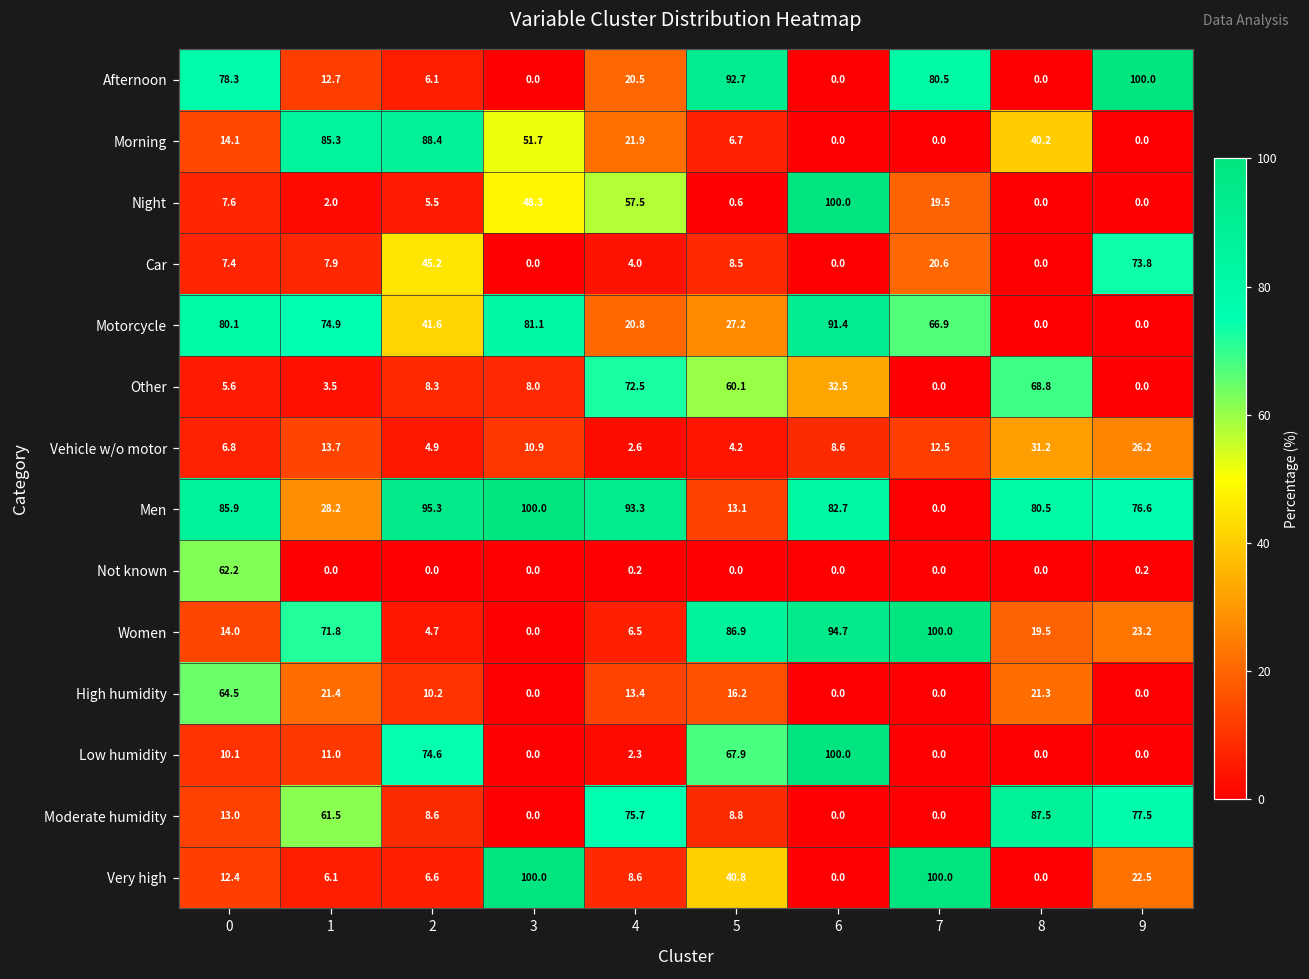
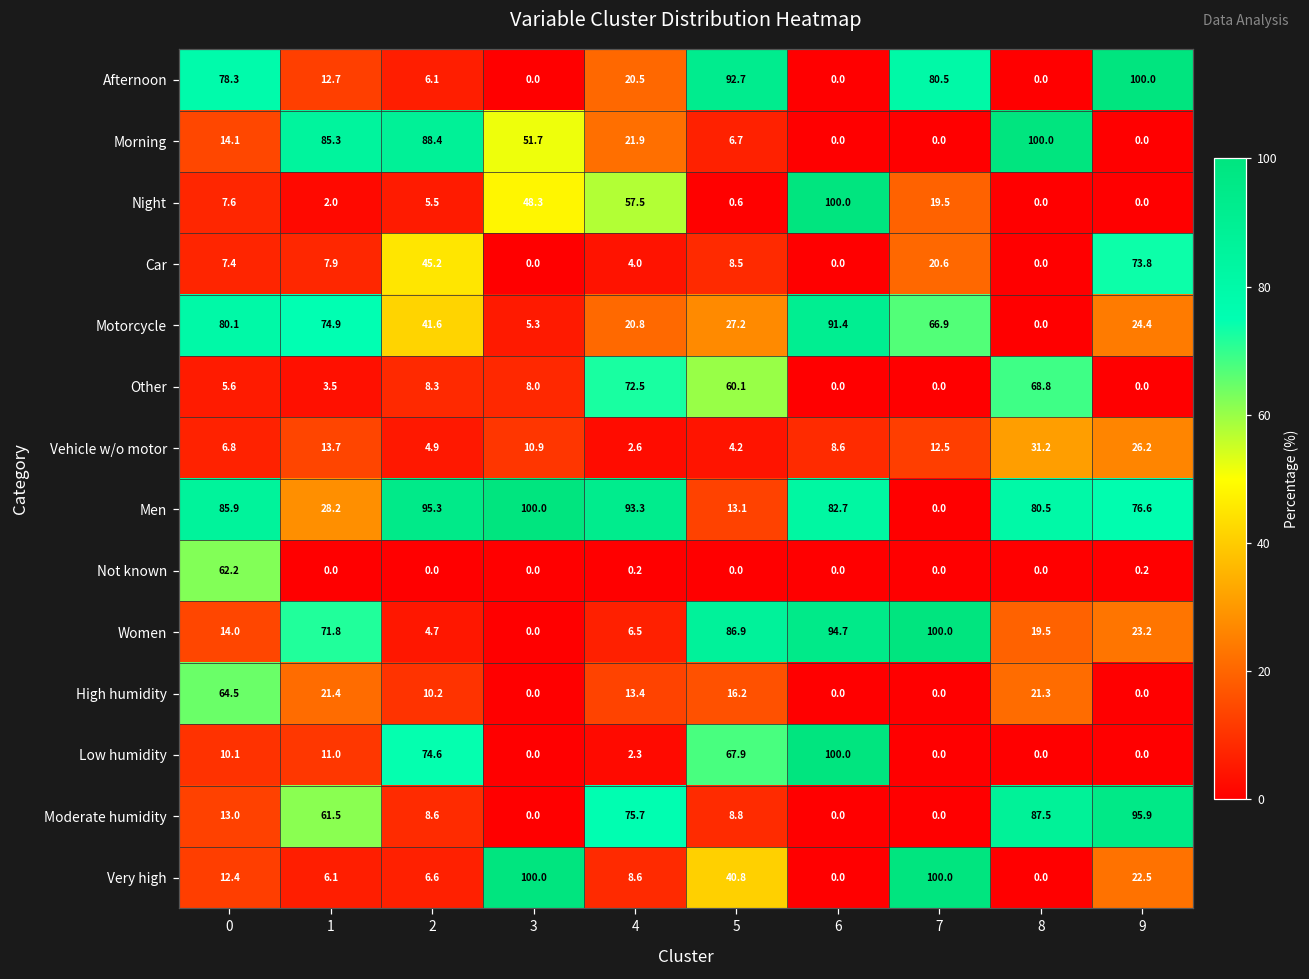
  {
    "Afternoon": {
      "0": 78.3,
      "1": 12.7,
      "2": 6.1,
      "3": 0.0,
      "4": 20.5,
      "5": 92.7,
      "6": 0.0,
      "7": 80.5,
      "8": 0.0,
      "9": 100.0
    },
    "Morning": {
      "0": 14.1,
      "1": 85.3,
      "2": 88.4,
      "3": 51.7,
      "4": 21.9,
      "5": 6.7,
      "6": 0.0,
      "7": 0.0,
-     "8": 40.2,
+     "8": 100.0,
      "9": 0.0
    },
    "Night": {
      "0": 7.6,
      "1": 2.0,
      "2": 5.5,
      "3": 48.3,
      "4": 57.5,
      "5": 0.6,
      "6": 100.0,
      "7": 19.5,
      "8": 0.0,
      "9": 0.0
    },
    "Car": {
      "0": 7.4,
      "1": 7.9,
      "2": 45.2,
      "3": 0.0,
      "4": 4.0,
      "5": 8.5,
      "6": 0.0,
      "7": 20.6,
      "8": 0.0,
      "9": 73.8
    },
    "Motorcycle": {
      "0": 80.1,
      "1": 74.9,
      "2": 41.6,
-     "3": 81.1,
+     "3": 5.3,
      "4": 20.8,
      "5": 27.2,
      "6": 91.4,
      "7": 66.9,
      "8": 0.0,
-     "9": 0.0
+     "9": 24.4
    },
    "Other": {
      "0": 5.6,
      "1": 3.5,
      "2": 8.3,
      "3": 8.0,
      "4": 72.5,
      "5": 60.1,
-     "6": 32.5,
+     "6": 0.0,
      "7": 0.0,
      "8": 68.8,
      "9": 0.0
    },
    "Vehicle w/o motor": {
      "0": 6.8,
      "1": 13.7,
      "2": 4.9,
      "3": 10.9,
      "4": 2.6,
      "5": 4.2,
      "6": 8.6,
      "7": 12.5,
      "8": 31.2,
      "9": 26.2
    },
    "Men": {
      "0": 85.9,
      "1": 28.2,
      "2": 95.3,
      "3": 100.0,
      "4": 93.3,
      "5": 13.1,
      "6": 82.7,
      "7": 0.0,
      "8": 80.5,
      "9": 76.6
    },
    "Not known": {
      "0": 62.2,
      "1": 0.0,
      "2": 0.0,
      "3": 0.0,
      "4": 0.2,
      "5": 0.0,
      "6": 0.0,
      "7": 0.0,
      "8": 0.0,
      "9": 0.2
    },
    "Women": {
      "0": 14.0,
      "1": 71.8,
      "2": 4.7,
      "3": 0.0,
      "4": 6.5,
      "5": 86.9,
      "6": 94.7,
      "7": 100.0,
      "8": 19.5,
      "9": 23.2
    },
    "High humidity": {
      "0": 64.5,
      "1": 21.4,
      "2": 10.2,
      "3": 0.0,
      "4": 13.4,
      "5": 16.2,
      "6": 0.0,
      "7": 0.0,
      "8": 21.3,
      "9": 0.0
    },
    "Low humidity": {
      "0": 10.1,
      "1": 11.0,
      "2": 74.6,
      "3": 0.0,
      "4": 2.3,
      "5": 67.9,
      "6": 100.0,
      "7": 0.0,
      "8": 0.0,
      "9": 0.0
    },
    "Moderate humidity": {
      "0": 13.0,
      "1": 61.5,
      "2": 8.6,
      "3": 0.0,
      "4": 75.7,
      "5": 8.8,
      "6": 0.0,
      "7": 0.0,
      "8": 87.5,
-     "9": 77.5
+     "9": 95.9
    },
    "Very high": {
      "0": 12.4,
      "1": 6.1,
      "2": 6.6,
      "3": 100.0,
      "4": 8.6,
      "5": 40.8,
      "6": 0.0,
      "7": 100.0,
      "8": 0.0,
      "9": 22.5
    }
  }
